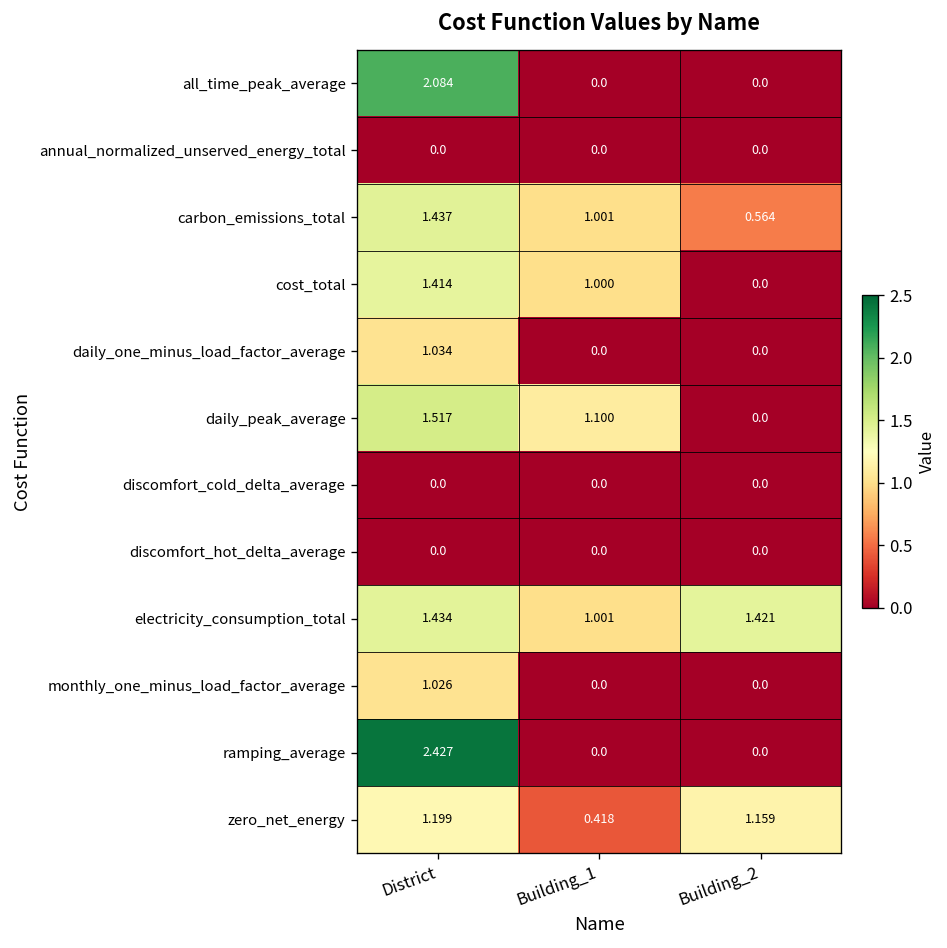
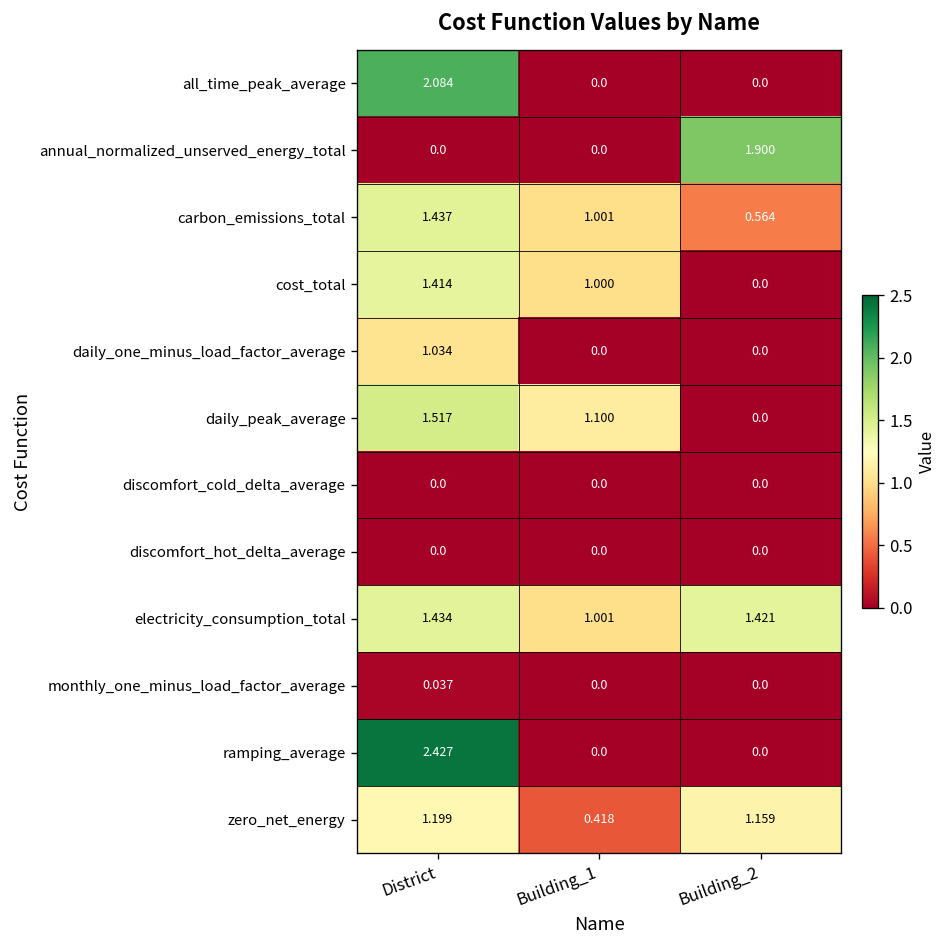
  {
    "all_time_peak_average": {
      "District": 2.084,
      "Building_1": 0.0,
      "Building_2": 0.0
    },
    "annual_normalized_unserved_energy_total": {
      "District": 0.0,
      "Building_1": 0.0,
-     "Building_2": 0.0
+     "Building_2": 1.900
    },
    "carbon_emissions_total": {
      "District": 1.437,
      "Building_1": 1.001,
      "Building_2": 0.564
    },
    "cost_total": {
      "District": 1.414,
      "Building_1": 1.000,
      "Building_2": 0.0
    },
    "daily_one_minus_load_factor_average": {
      "District": 1.034,
      "Building_1": 0.0,
      "Building_2": 0.0
    },
    "daily_peak_average": {
      "District": 1.517,
      "Building_1": 1.100,
      "Building_2": 0.0
    },
    "discomfort_cold_delta_average": {
      "District": 0.0,
      "Building_1": 0.0,
      "Building_2": 0.0
    },
    "discomfort_hot_delta_average": {
      "District": 0.0,
      "Building_1": 0.0,
      "Building_2": 0.0
    },
    "electricity_consumption_total": {
      "District": 1.434,
      "Building_1": 1.001,
      "Building_2": 1.421
    },
    "monthly_one_minus_load_factor_average": {
-     "District": 1.026,
+     "District": 0.037,
      "Building_1": 0.0,
      "Building_2": 0.0
    },
    "ramping_average": {
      "District": 2.427,
      "Building_1": 0.0,
      "Building_2": 0.0
    },
    "zero_net_energy": {
      "District": 1.199,
      "Building_1": 0.418,
      "Building_2": 1.159
    }
  }
